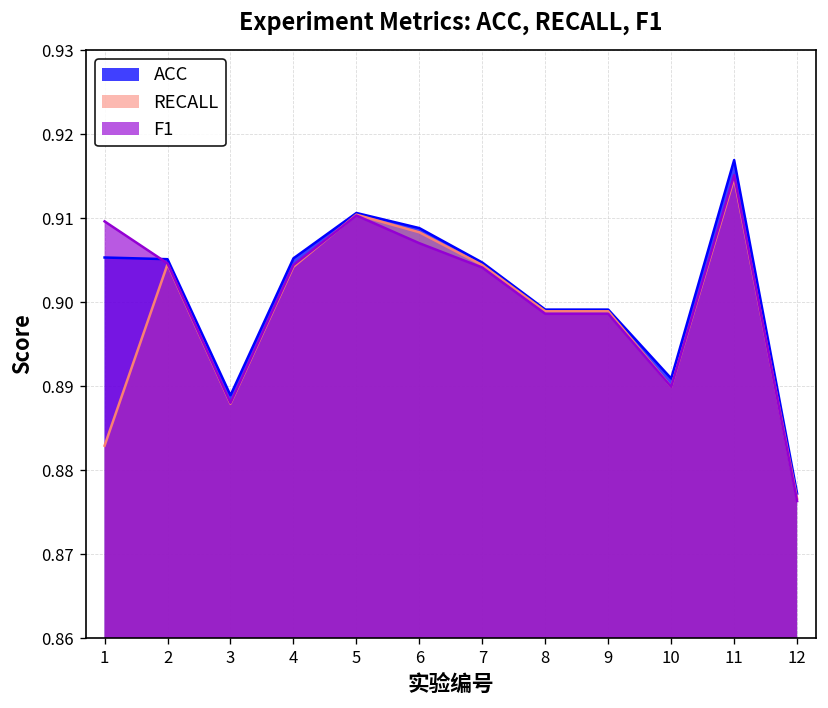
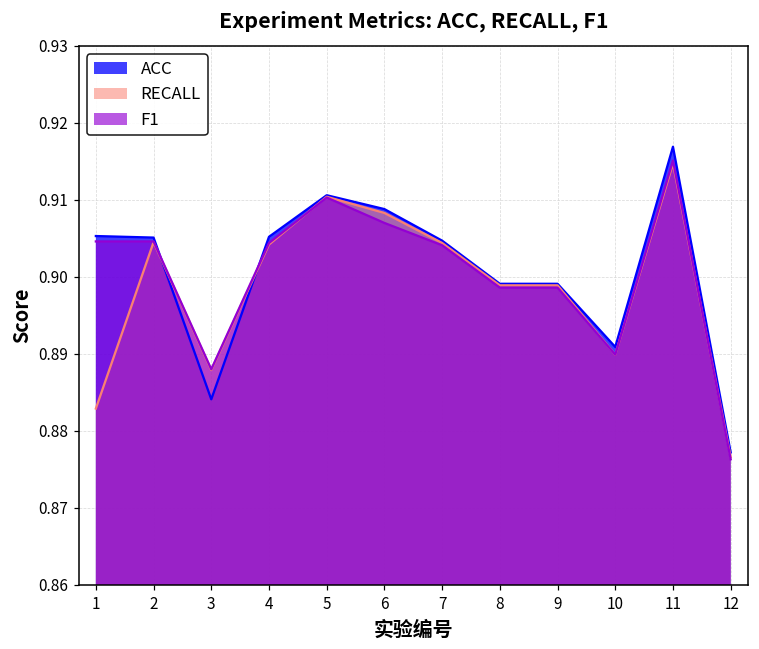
  {
    "ACC": {
      "1": 0.905,
      "2": 0.905,
-     "3": 0.889,
+     "3": 0.884,
      "4": 0.905,
      "6": 0.909,
      "10": 0.891,
      "11": 0.917,
      "12": 0.877
    },
    "RECALL": {
      "1": 0.883,
      "6": 0.908,
      "11": 0.915
    },
    "F1": {
-     "1": 0.910,
+     "1": 0.905,
      "6": 0.907,
      "11": 0.915
    }
  }
